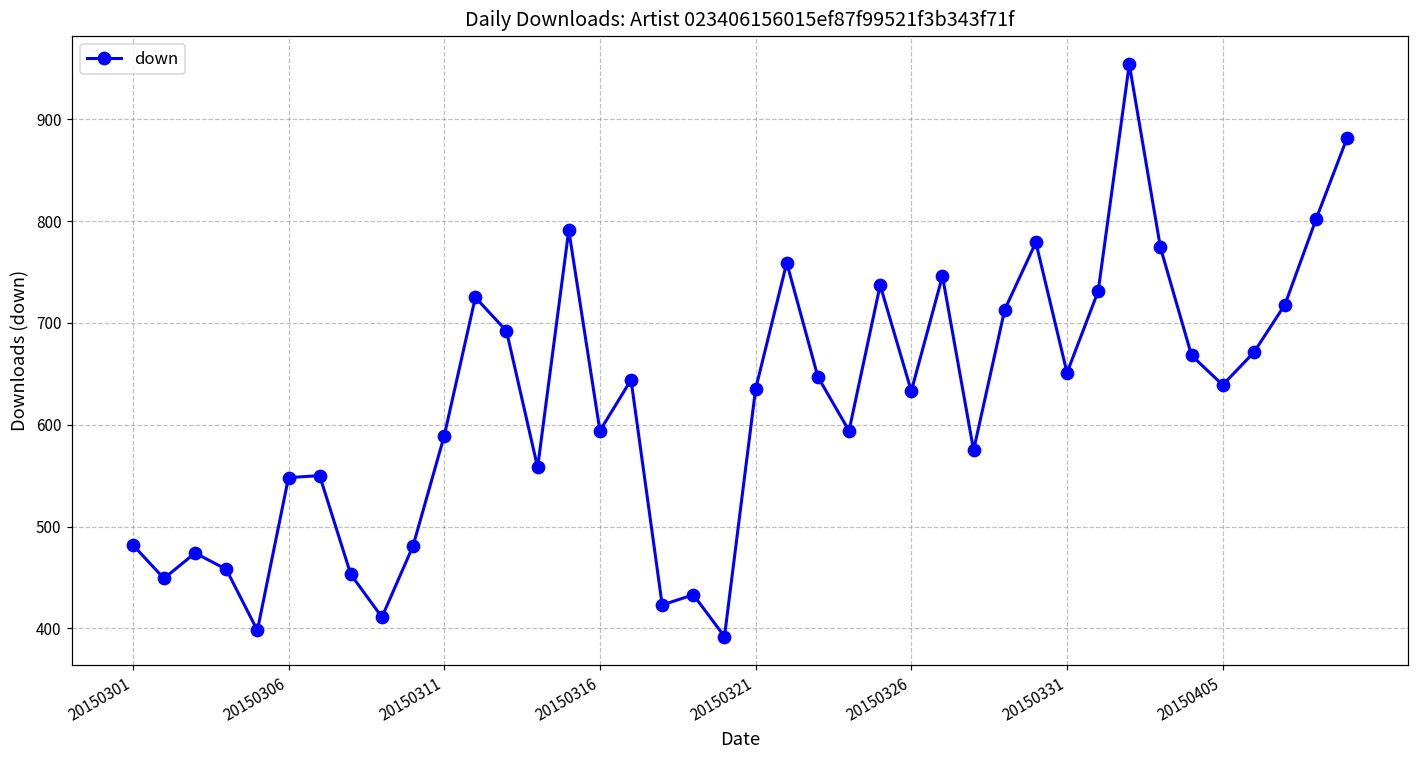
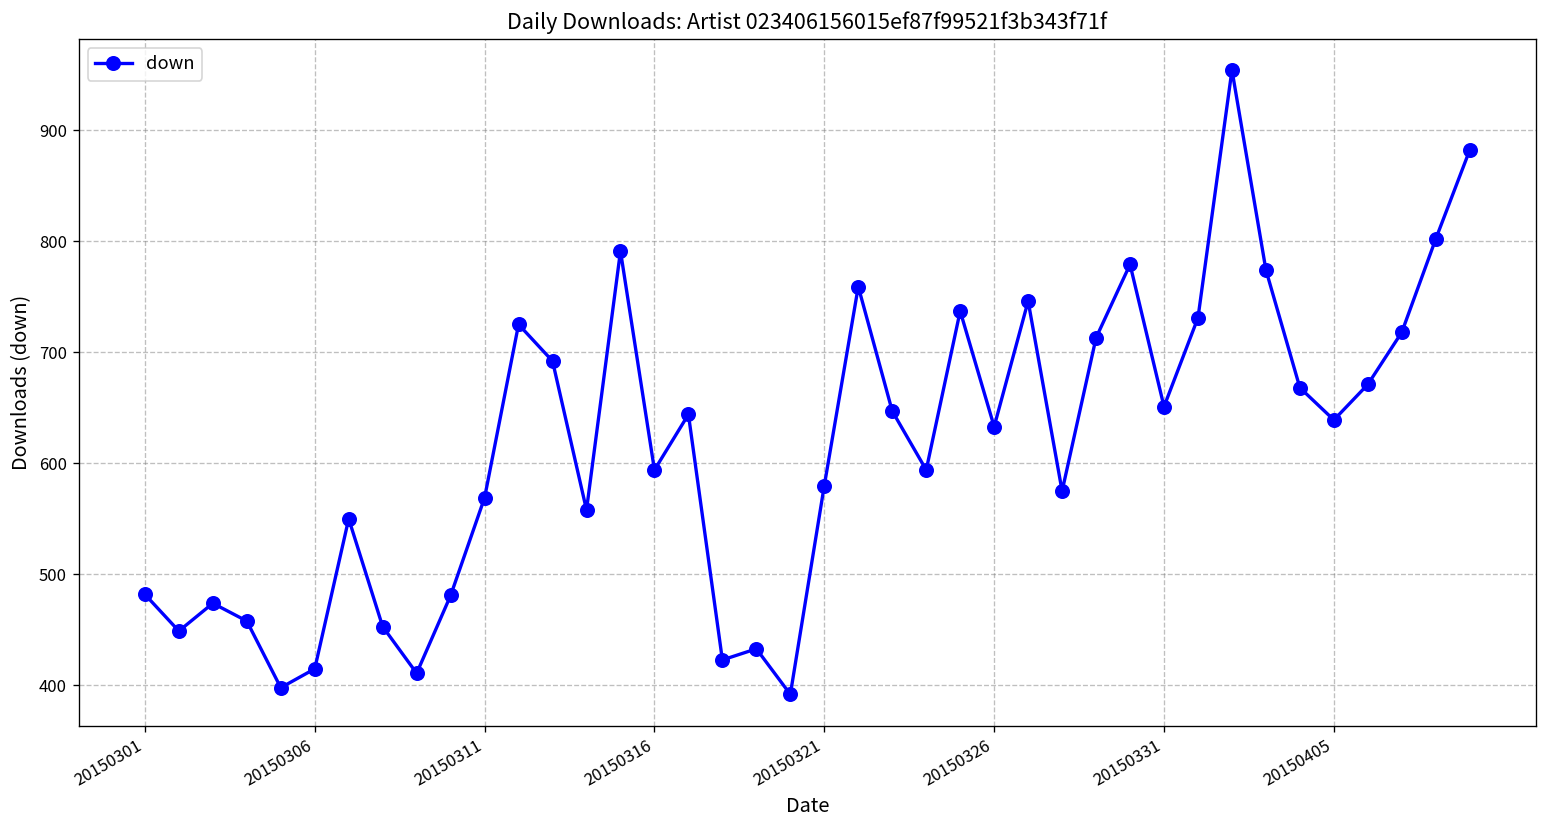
  {
    "20150301": 480,
-   "20150306": 550,
-   "20150311": 590,
+   "20150306": 420,
+   "20150311": 570,
    "20150316": 590,
-   "20150321": 640,
+   "20150321": 580,
    "20150326": 630,
    "20150331": 650,
    "20150405": 640
  }
